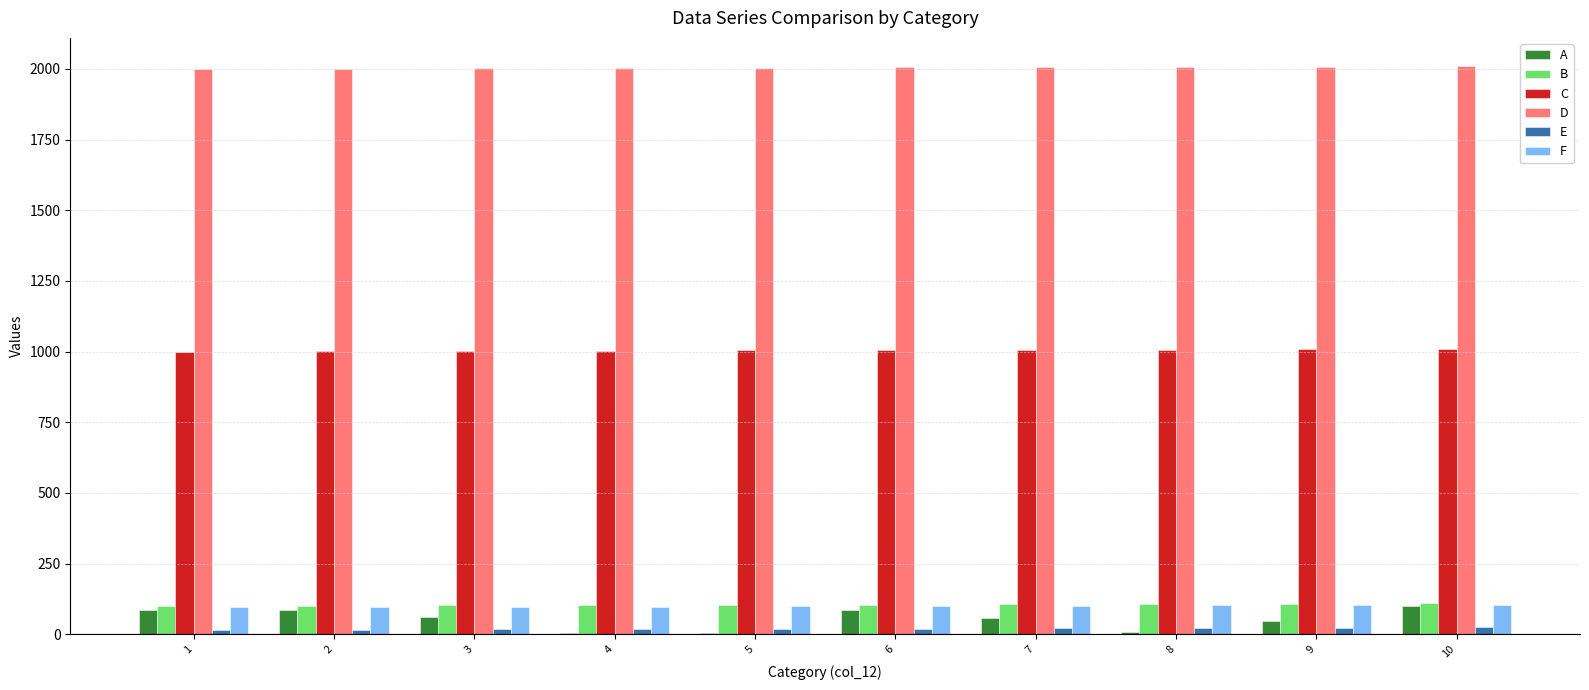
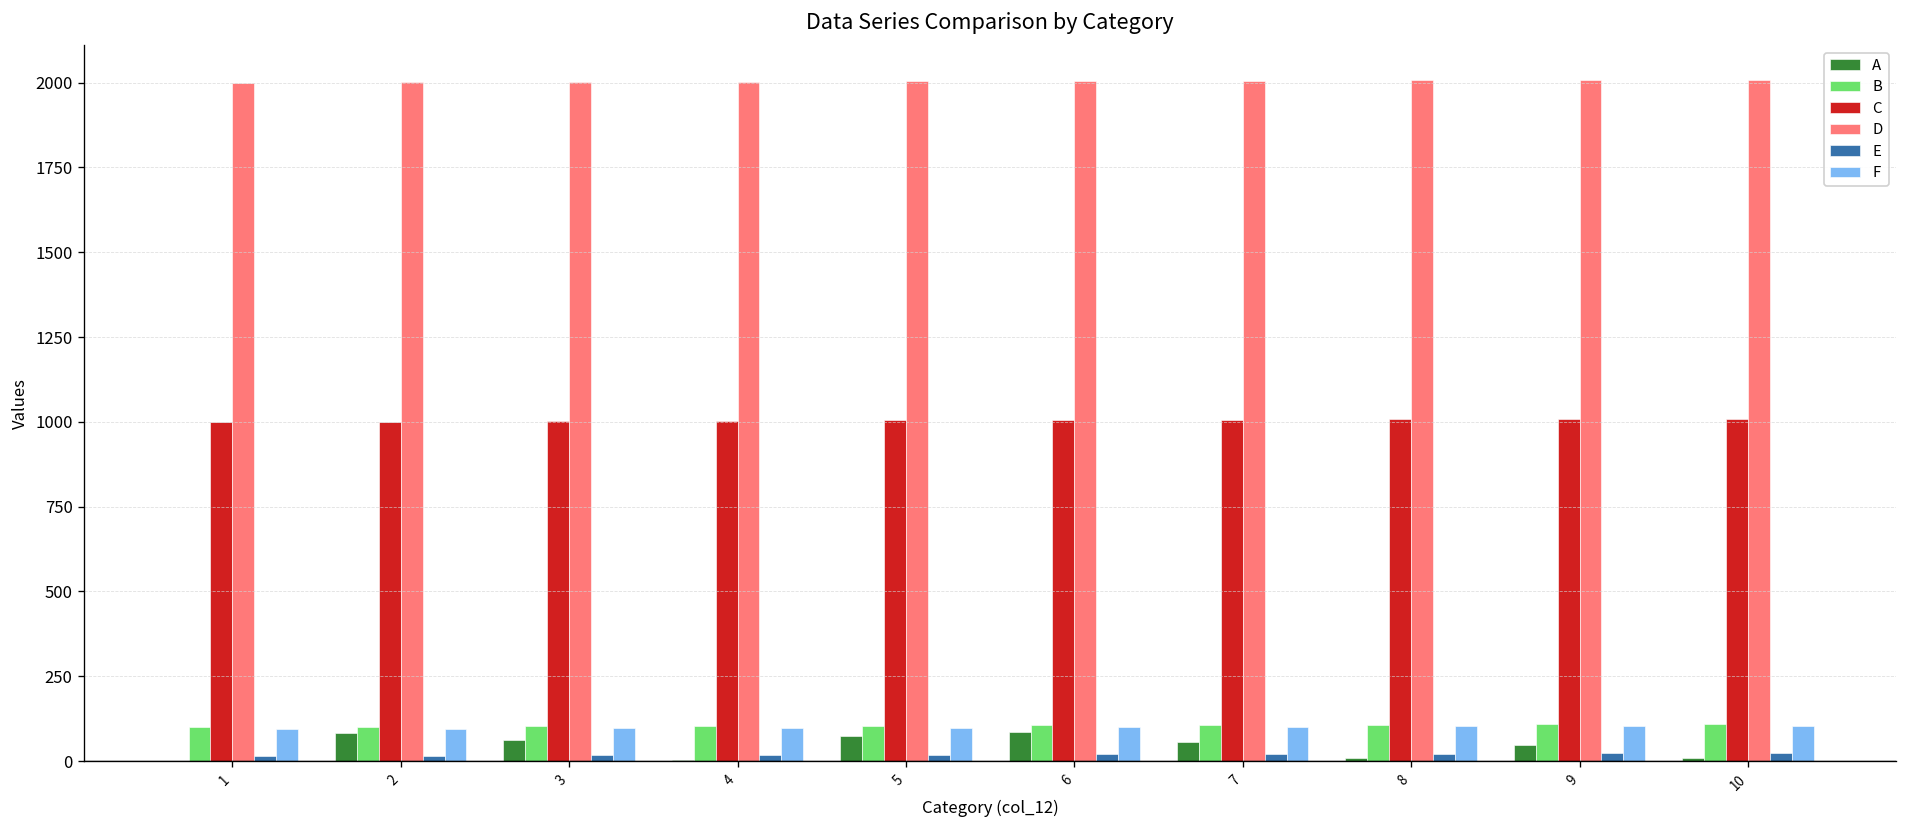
  {
    "A": {
-     "1": 90,
+     "1": 0,
      "2": 80,
      "3": 60,
-     "5": 10,
+     "5": 70,
      "6": 90,
      "7": 60,
      "9": 50,
-     "10": 100
+     "10": 10
    },
    "B": {
      "1": 100,
      "2": 100,
      "3": 100,
      "4": 100,
      "5": 100,
      "6": 110,
      "7": 110,
      "8": 110,
      "9": 110,
      "10": 110
    },
    "C": {
      "1": 1000,
      "2": 1000,
      "3": 1000,
      "4": 1000,
      "5": 1000,
      "6": 1010,
      "7": 1010,
      "8": 1010,
      "9": 1010,
      "10": 1010
    },
    "D": {
      "1": 2000,
      "2": 2000,
      "3": 2000,
      "4": 2000,
      "5": 2000,
      "6": 2010,
      "7": 2010,
      "8": 2010,
      "9": 2010,
      "10": 2010
    },
    "E": {
      "1": 20,
      "2": 20,
      "3": 20,
      "4": 20,
      "5": 20,
      "6": 20,
      "7": 20,
      "8": 20,
      "9": 20,
      "10": 20
    },
    "F": {
      "1": 100,
      "2": 100,
      "3": 100,
      "4": 100,
      "5": 100,
      "6": 100,
      "7": 100,
      "8": 100,
      "9": 100,
      "10": 100
    }
  }
